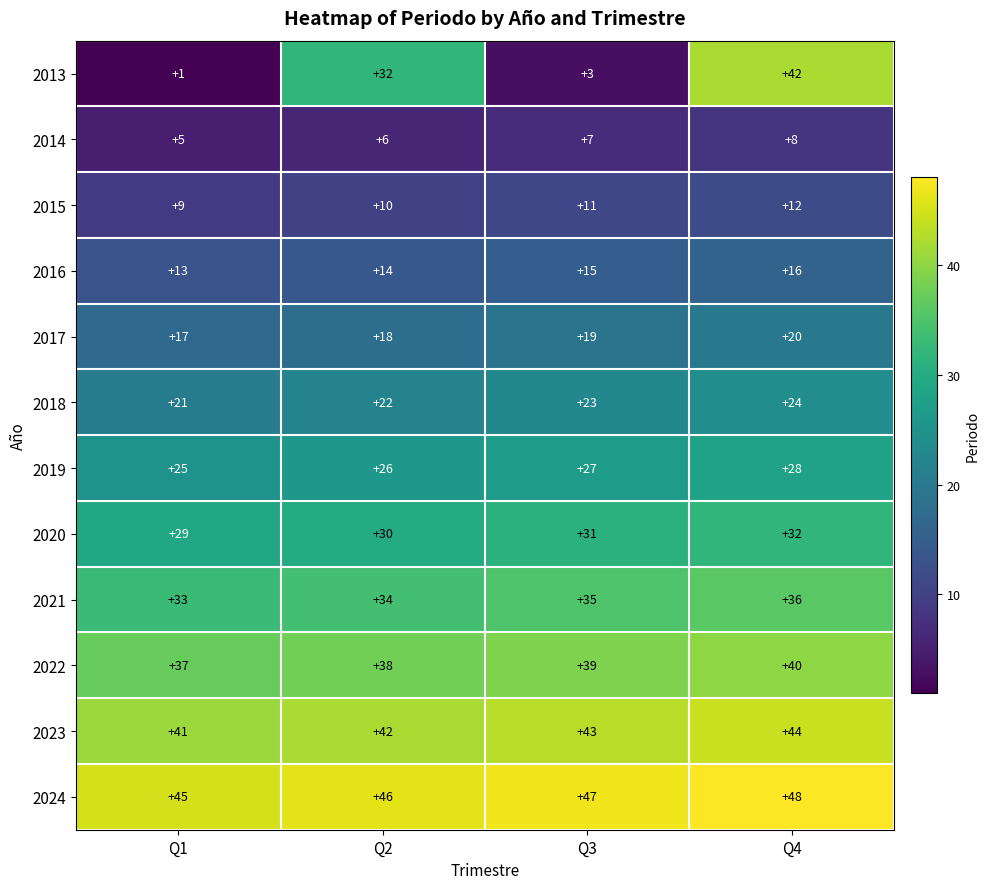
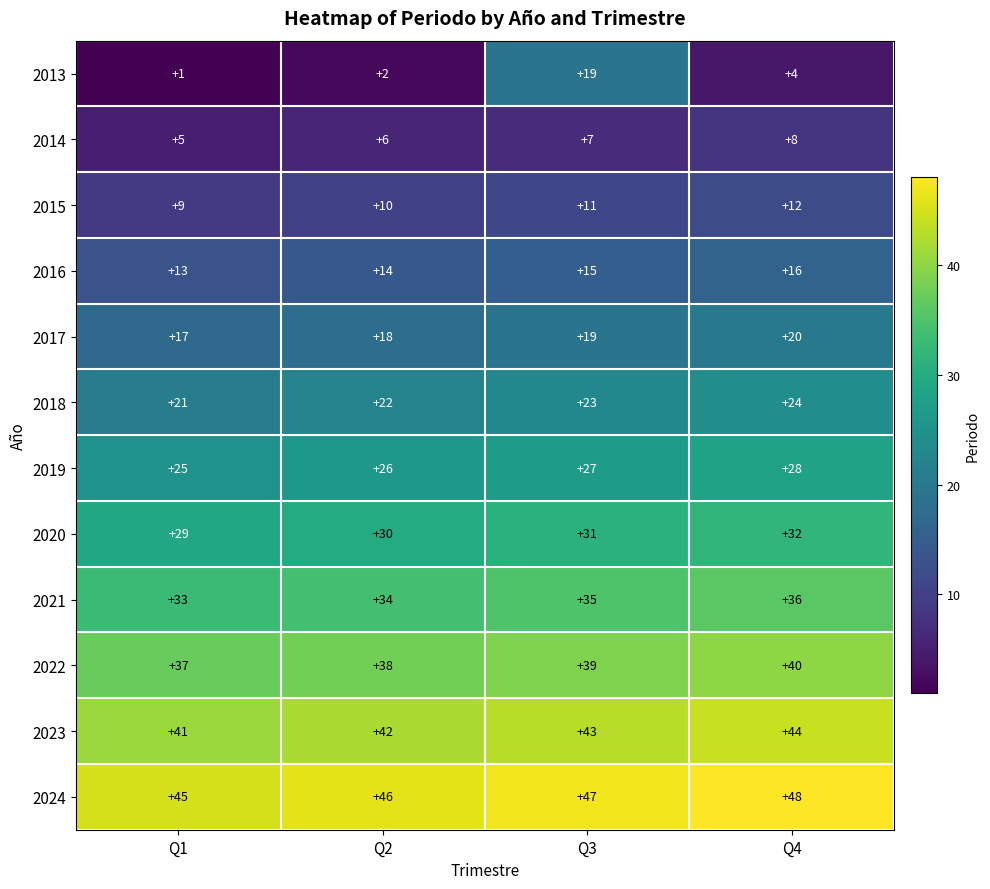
  {
    "2013": {
      "Q1": "+1",
-     "Q2": "+32",
-     "Q3": "+3",
-     "Q4": "+42"
+     "Q2": "+2",
+     "Q3": "+19",
+     "Q4": "+4"
    },
    "2014": {
      "Q1": "+5",
      "Q2": "+6",
      "Q3": "+7",
      "Q4": "+8"
    },
    "2015": {
      "Q1": "+9",
      "Q2": "+10",
      "Q3": "+11",
      "Q4": "+12"
    },
    "2016": {
      "Q1": "+13",
      "Q2": "+14",
      "Q3": "+15",
      "Q4": "+16"
    },
    "2017": {
      "Q1": "+17",
      "Q2": "+18",
      "Q3": "+19",
      "Q4": "+20"
    },
    "2018": {
      "Q1": "+21",
      "Q2": "+22",
      "Q3": "+23",
      "Q4": "+24"
    },
    "2019": {
      "Q1": "+25",
      "Q2": "+26",
      "Q3": "+27",
      "Q4": "+28"
    },
    "2020": {
      "Q1": "+29",
      "Q2": "+30",
      "Q3": "+31",
      "Q4": "+32"
    },
    "2021": {
      "Q1": "+33",
      "Q2": "+34",
      "Q3": "+35",
      "Q4": "+36"
    },
    "2022": {
      "Q1": "+37",
      "Q2": "+38",
      "Q3": "+39",
      "Q4": "+40"
    },
    "2023": {
      "Q1": "+41",
      "Q2": "+42",
      "Q3": "+43",
      "Q4": "+44"
    },
    "2024": {
      "Q1": "+45",
      "Q2": "+46",
      "Q3": "+47",
      "Q4": "+48"
    }
  }
